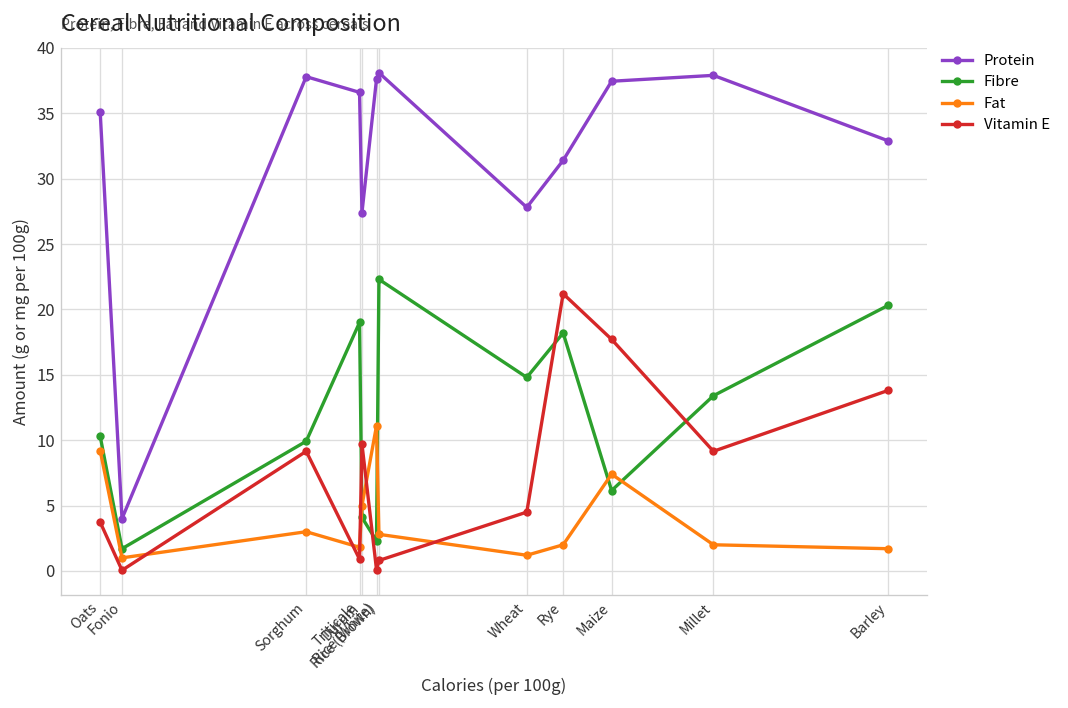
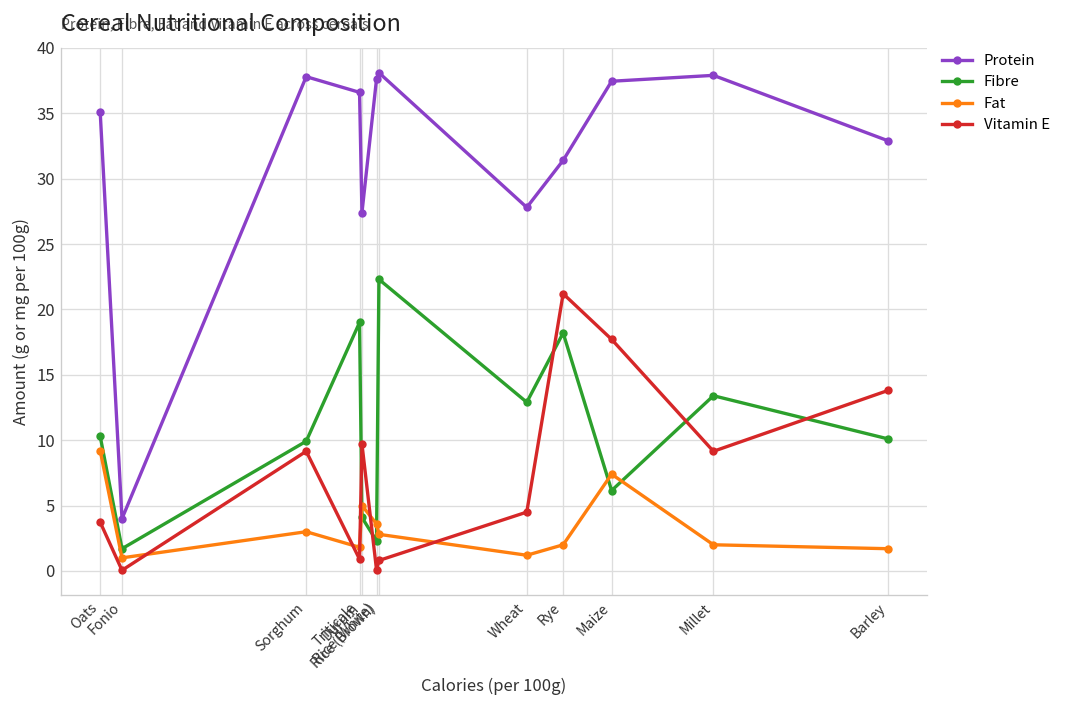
  {
    "Protein": {
      "Oats": 35.1,
      "Fonio": 4.0,
      "Sorghum": 37.8,
      "Triticale": 36.6,
      "Durum": 27.4,
      "Rice (White)": 37.6,
      "Rice (Brown)": 38.1,
      "Wheat": 27.8,
      "Rye": 31.4,
      "Maize": 37.5,
      "Millet": 37.9,
      "Barley": 32.9
    },
    "Fibre": {
      "Oats": 10.3,
      "Fonio": 1.7,
      "Sorghum": 9.9,
      "Triticale": 19.0,
      "Durum": 4.1,
      "Rice (White)": 2.3,
      "Rice (Brown)": 22.3,
-     "Wheat": 14.8,
+     "Wheat": 12.9,
      "Rye": 18.2,
      "Maize": 6.2,
      "Millet": 13.4,
-     "Barley": 20.3
+     "Barley": 10.1
    },
    "Fat": {
      "Oats": 9.2,
      "Fonio": 1.0,
      "Sorghum": 3.0,
      "Triticale": 1.8,
      "Durum": 5.0,
-     "Rice (White)": 11.1,
+     "Rice (White)": 3.6,
      "Rice (Brown)": 2.8,
      "Wheat": 1.2,
      "Rye": 2.0,
      "Maize": 7.4,
      "Millet": 2.0,
      "Barley": 1.7
    },
    "Vitamin E": {
      "Oats": 3.7,
      "Fonio": 0.1,
      "Sorghum": 9.2,
      "Triticale": 0.9,
      "Durum": 9.7,
      "Rice (White)": 0.1,
      "Rice (Brown)": 0.8,
      "Wheat": 4.5,
      "Rye": 21.2,
      "Maize": 17.7,
      "Millet": 9.2,
      "Barley": 13.8
    }
  }
